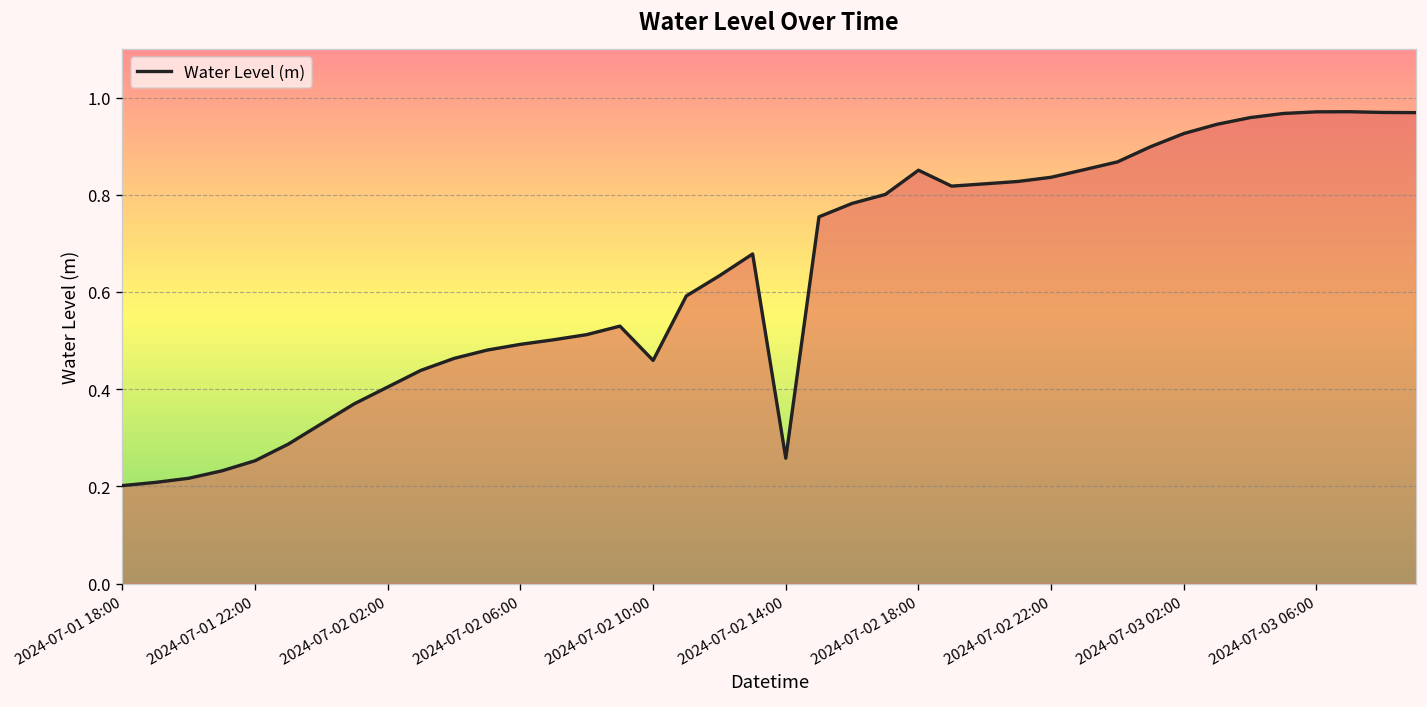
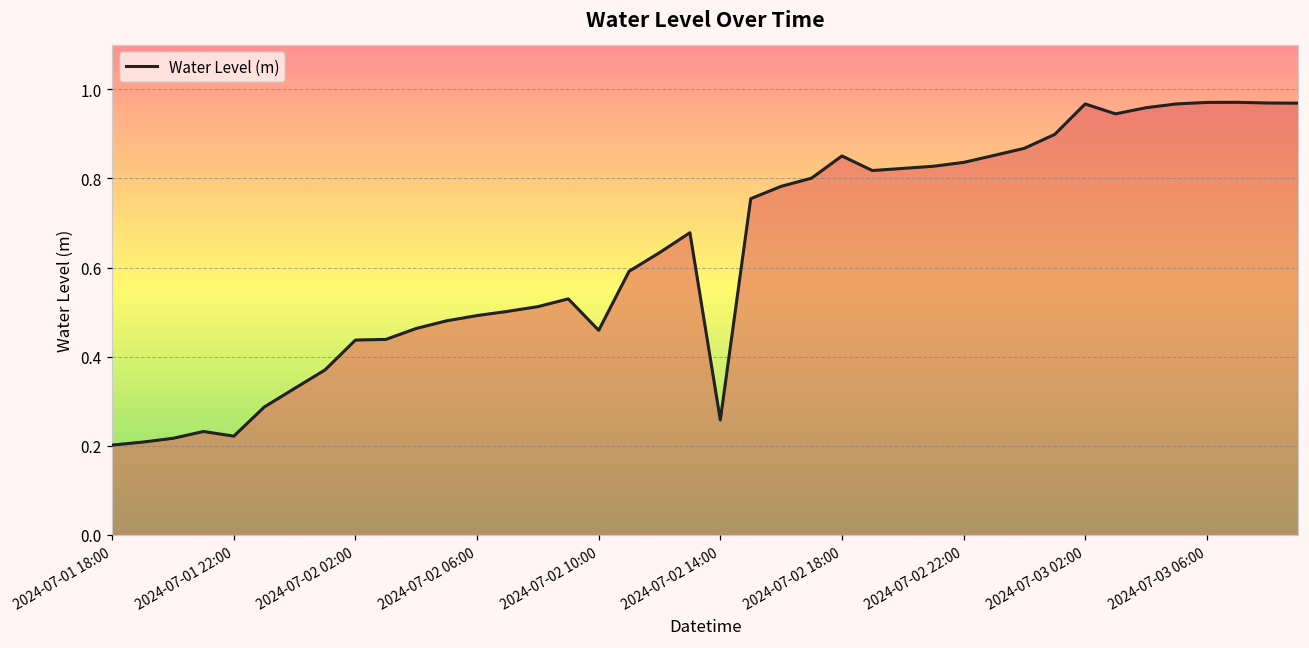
  {
    "2024-07-01 18:00": 0.20,
-   "2024-07-01 22:00": 0.25,
-   "2024-07-02 02:00": 0.40,
+   "2024-07-01 22:00": 0.22,
+   "2024-07-02 02:00": 0.44,
    "2024-07-02 06:00": 0.49,
    "2024-07-02 10:00": 0.46,
    "2024-07-02 14:00": 0.26,
    "2024-07-02 18:00": 0.85,
    "2024-07-02 22:00": 0.84,
-   "2024-07-03 02:00": 0.93,
+   "2024-07-03 02:00": 0.97,
    "2024-07-03 06:00": 0.97
  }
